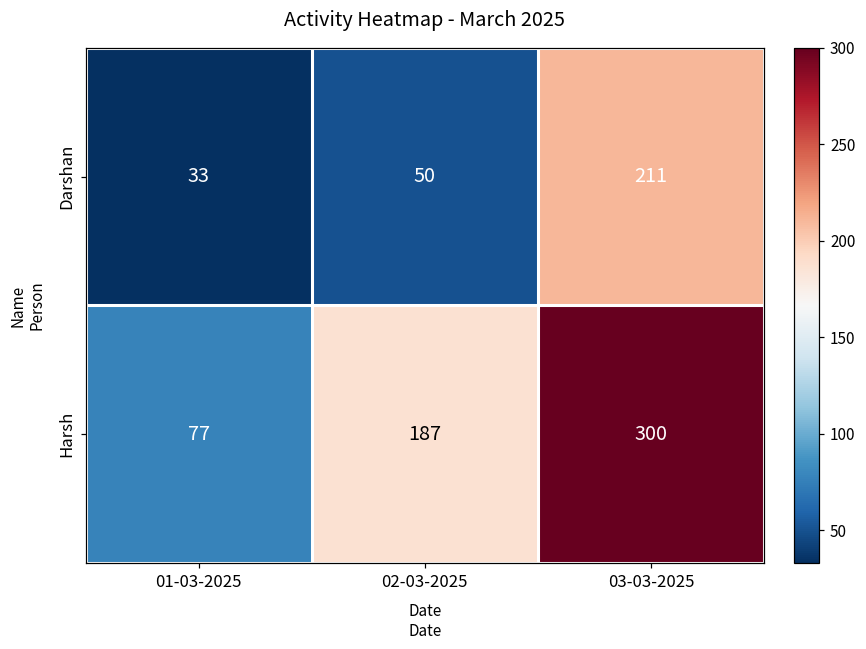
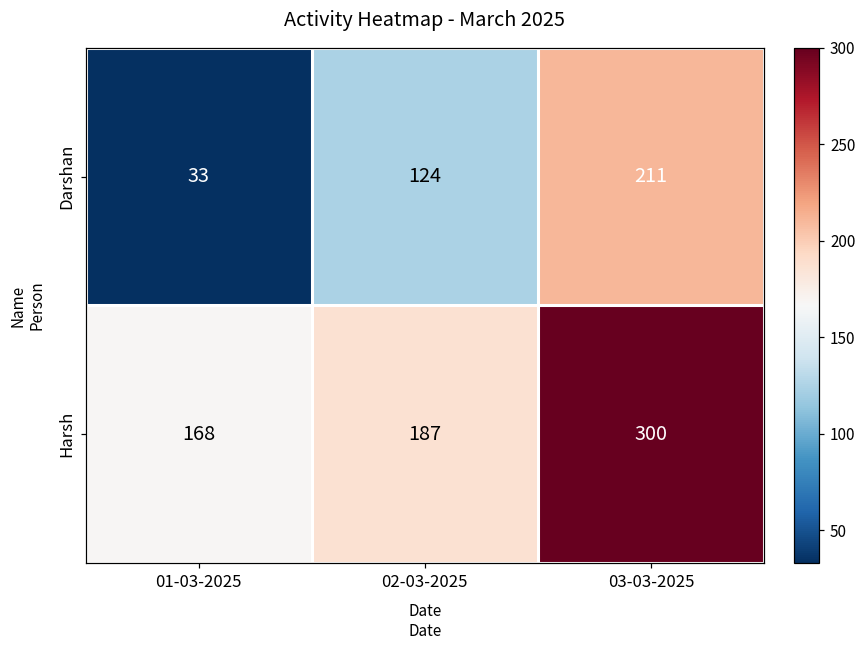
  {
    "Darshan": {
      "01-03-2025": 33,
-     "02-03-2025": 50,
+     "02-03-2025": 124,
      "03-03-2025": 211
    },
    "Harsh": {
-     "01-03-2025": 77,
+     "01-03-2025": 168,
      "02-03-2025": 187,
      "03-03-2025": 300
    }
  }
